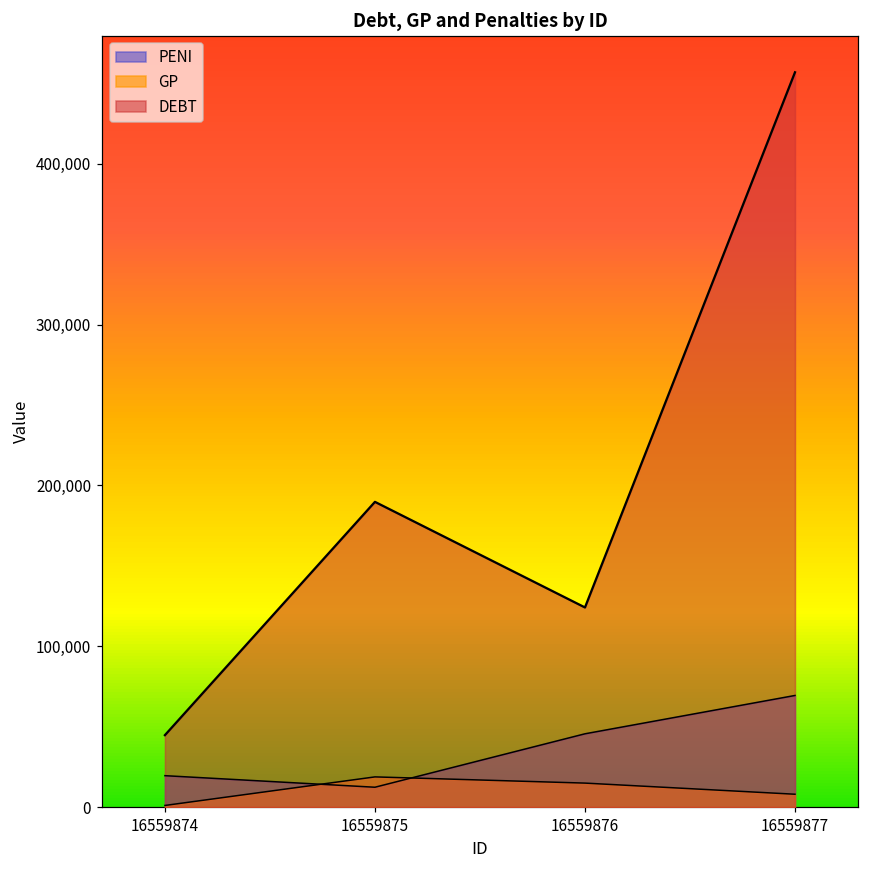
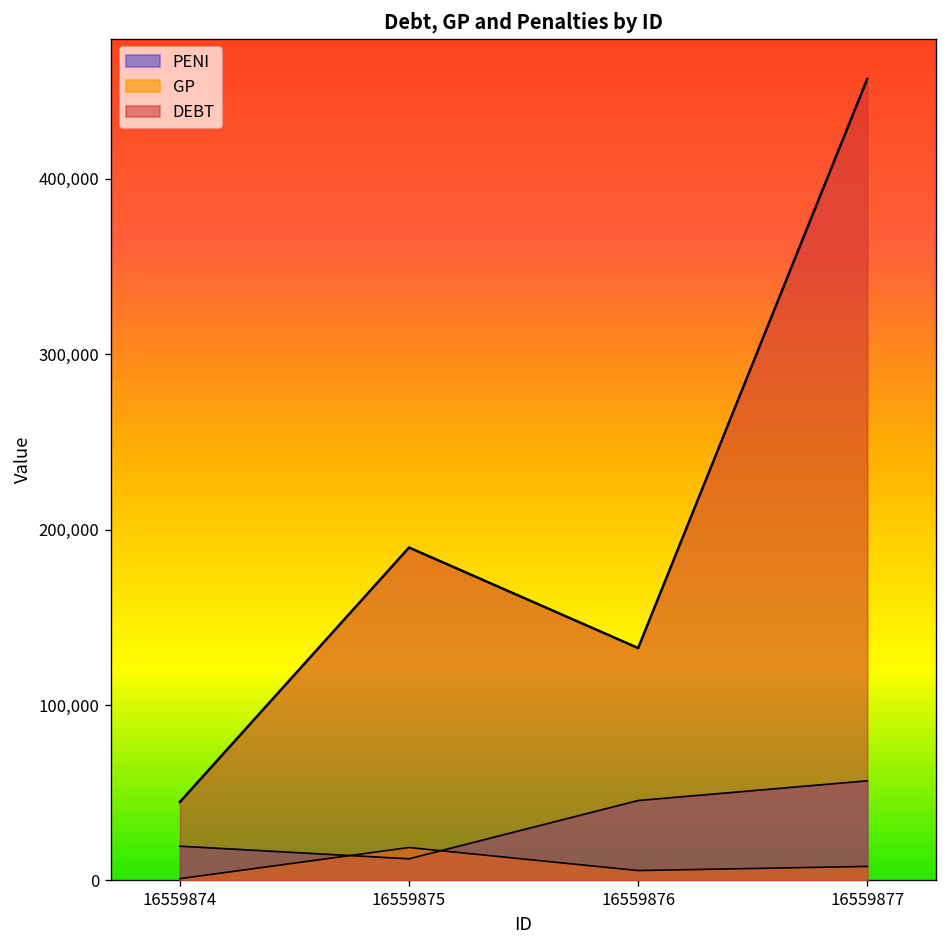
  {
    "PENI": {
      "16559874": "20,000",
      "16559875": "12,000",
      "16559876": "46,000",
-     "16559877": "69,000"
+     "16559877": "57,000"
    },
    "GP": {
      "16559874": "1,000",
      "16559875": "19,000",
-     "16559876": "15,000",
+     "16559876": "6,000",
      "16559877": "8,000"
    },
    "DEBT": {
      "16559874": "45,000",
      "16559875": "190,000",
-     "16559876": "124,000",
+     "16559876": "132,000",
      "16559877": "457,000"
    }
  }
